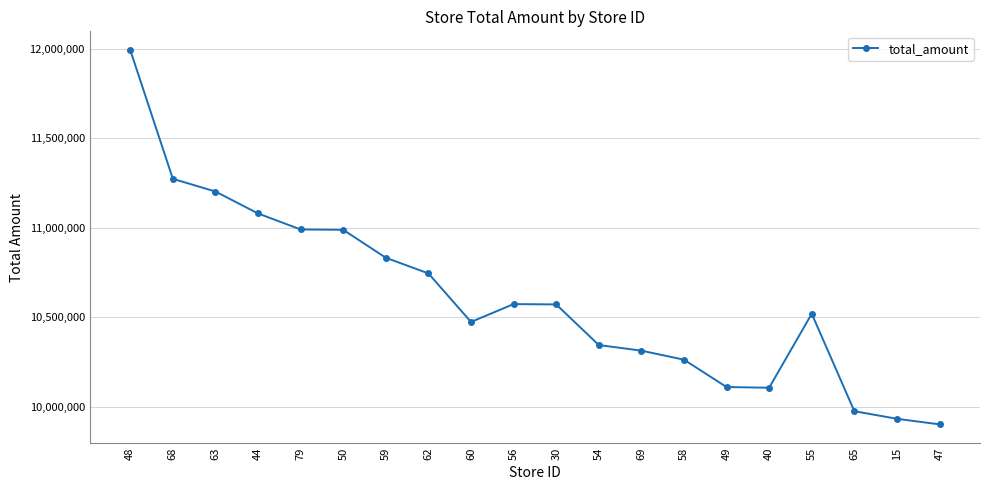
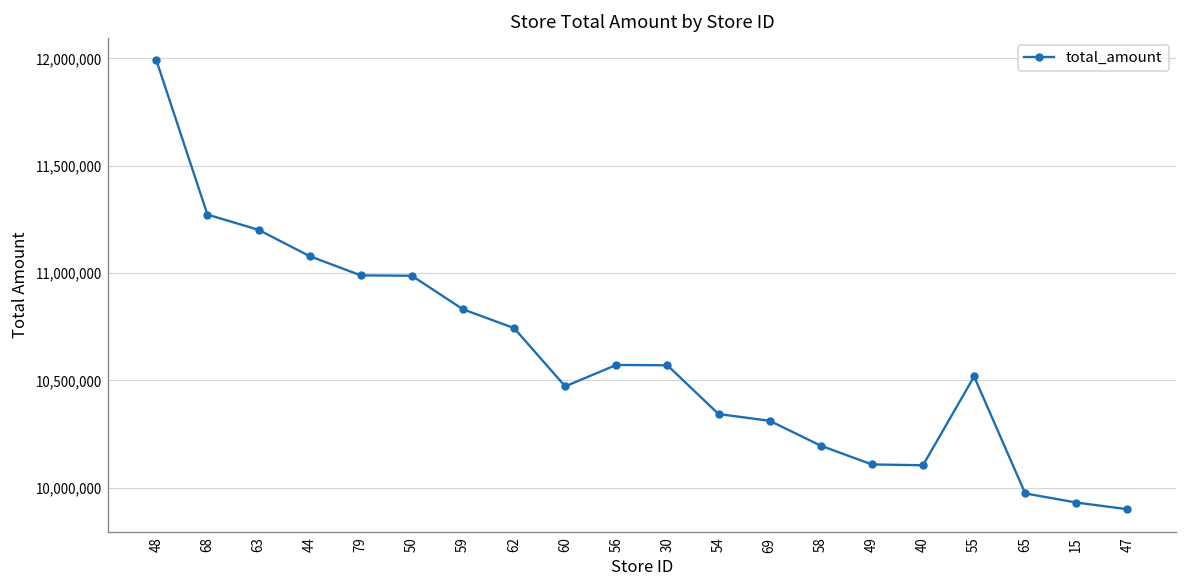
  {
    "48": "11,990,000",
    "68": "11,270,000",
    "63": "11,200,000",
    "44": "11,080,000",
    "79": "10,990,000",
    "50": "10,990,000",
    "59": "10,830,000",
    "62": "10,740,000",
    "60": "10,470,000",
    "56": "10,570,000",
    "30": "10,570,000",
    "54": "10,340,000",
    "69": "10,310,000",
-   "58": "10,260,000",
+   "58": "10,200,000",
    "49": "10,110,000",
    "40": "10,110,000",
    "55": "10,520,000",
    "65": "9,970,000",
    "15": "9,930,000",
    "47": "9,900,000"
  }
